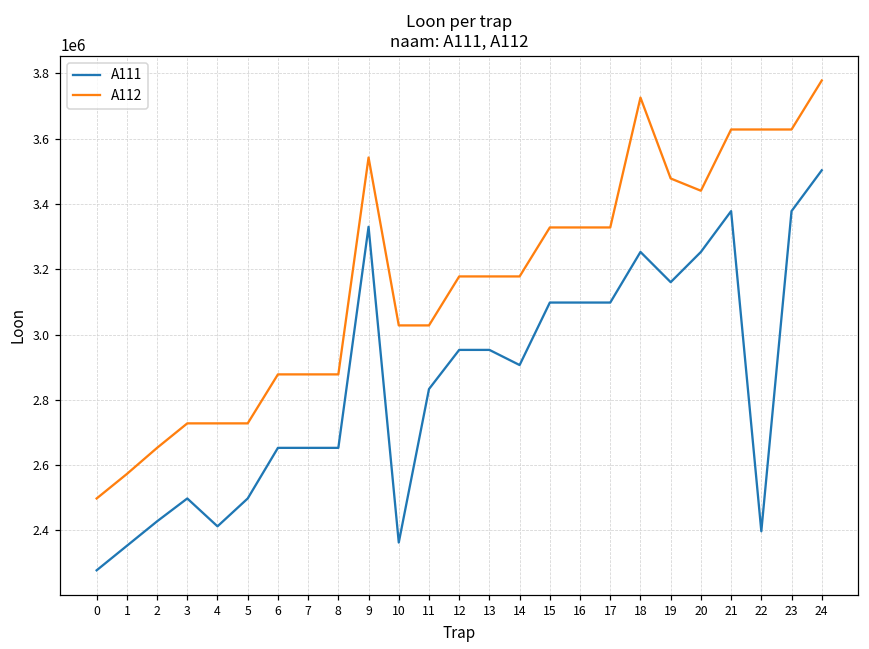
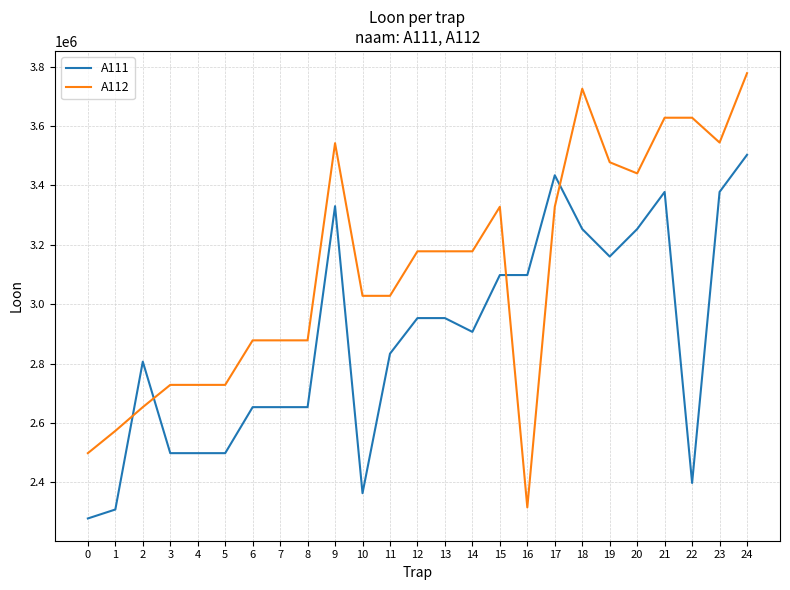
  {
    "A111": {
      "0": 2280000,
-     "1": 2350000,
-     "2": 2430000,
+     "1": 2310000,
+     "2": 2810000,
      "3": 2500000,
-     "4": 2410000,
+     "4": 2500000,
      "5": 2500000,
      "6": 2650000,
      "7": 2650000,
      "8": 2650000,
      "9": 3330000,
      "10": 2360000,
      "11": 2830000,
      "12": 2950000,
      "13": 2950000,
      "14": 2910000,
      "15": 3100000,
      "16": 3100000,
-     "17": 3100000,
+     "17": 3430000,
      "18": 3250000,
      "19": 3160000,
      "20": 3250000,
      "21": 3380000,
      "22": 2400000,
      "23": 3380000,
      "24": 3500000
    },
    "A112": {
      "0": 2500000,
      "1": 2570000,
      "2": 2650000,
      "3": 2730000,
      "4": 2730000,
      "5": 2730000,
      "6": 2880000,
      "7": 2880000,
      "8": 2880000,
      "9": 3540000,
      "10": 3030000,
      "11": 3030000,
      "12": 3180000,
      "13": 3180000,
      "14": 3180000,
      "15": 3330000,
-     "16": 3330000,
+     "16": 2320000,
      "17": 3330000,
      "18": 3730000,
      "19": 3480000,
      "20": 3440000,
      "21": 3630000,
      "22": 3630000,
-     "23": 3630000,
+     "23": 3540000,
      "24": 3780000
    }
  }
